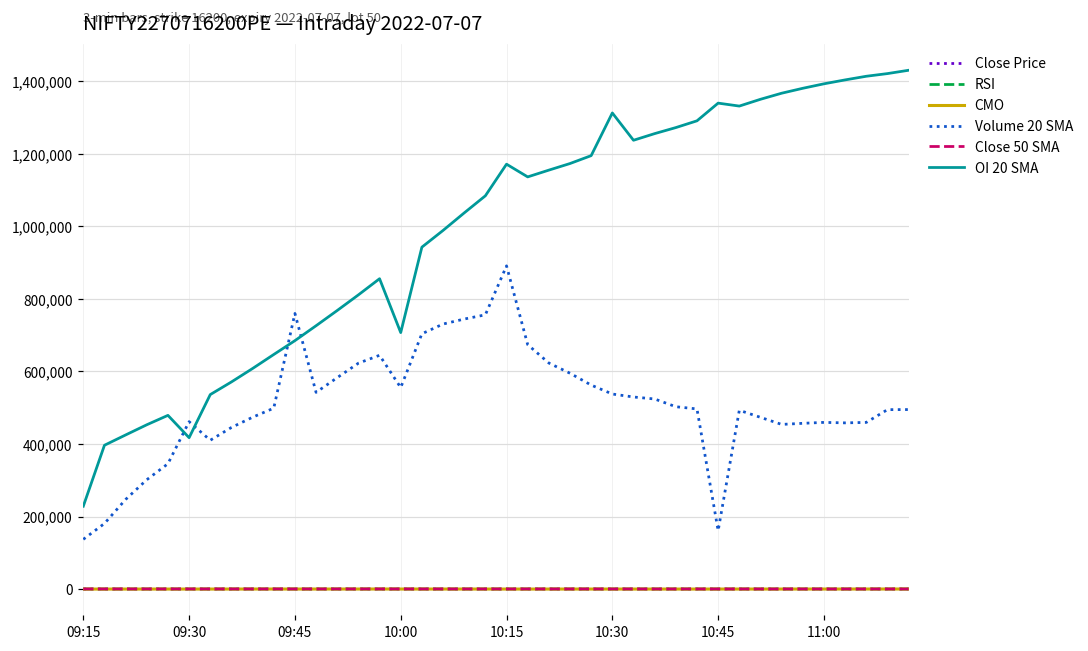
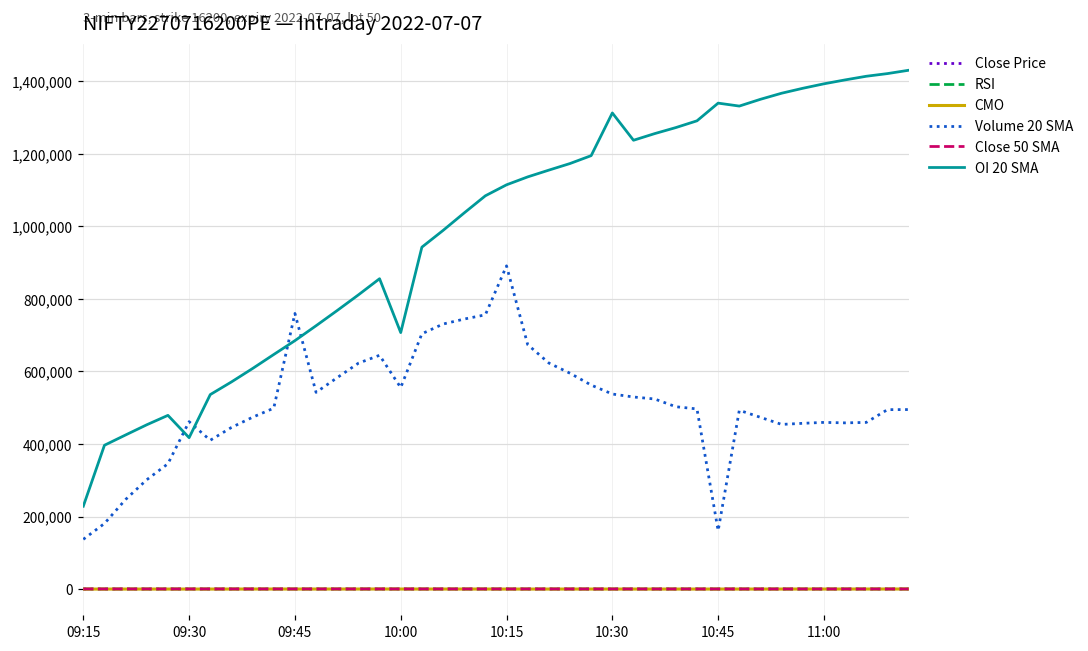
  {
    "Close 50 SMA": {
      "09:15": "0",
      "09:30": "0",
      "09:45": "0",
      "10:00": "0",
      "10:15": "0",
      "10:30": "0",
      "10:45": "0",
      "11:00": "0"
    },
    "Volume 20 SMA": {
      "09:15": "140,000",
      "09:30": "460,000",
      "09:45": "760,000",
      "10:00": "560,000",
      "10:15": "890,000",
      "10:30": "540,000",
      "10:45": "160,000",
      "11:00": "460,000"
    },
    "OI 20 SMA": {
      "09:15": "230,000",
      "09:30": "420,000",
      "09:45": "680,000",
      "10:00": "710,000",
-     "10:15": "1,170,000",
+     "10:15": "1,110,000",
      "10:30": "1,310,000",
      "10:45": "1,340,000",
      "11:00": "1,390,000"
    }
  }
